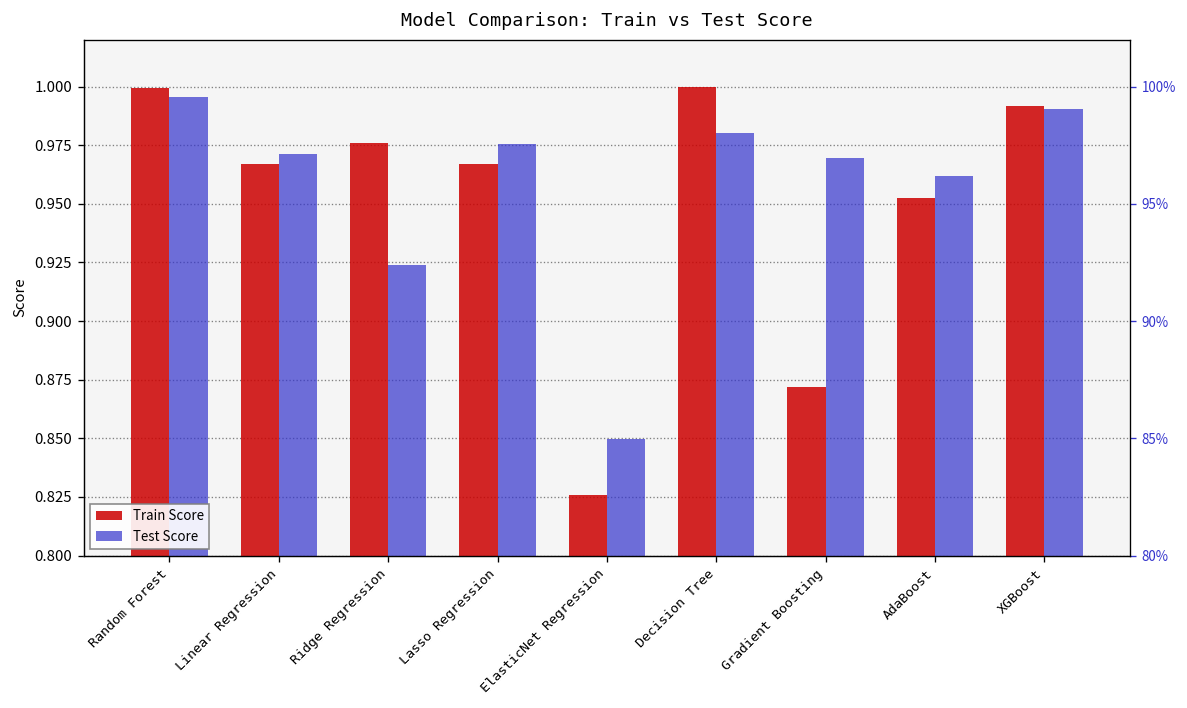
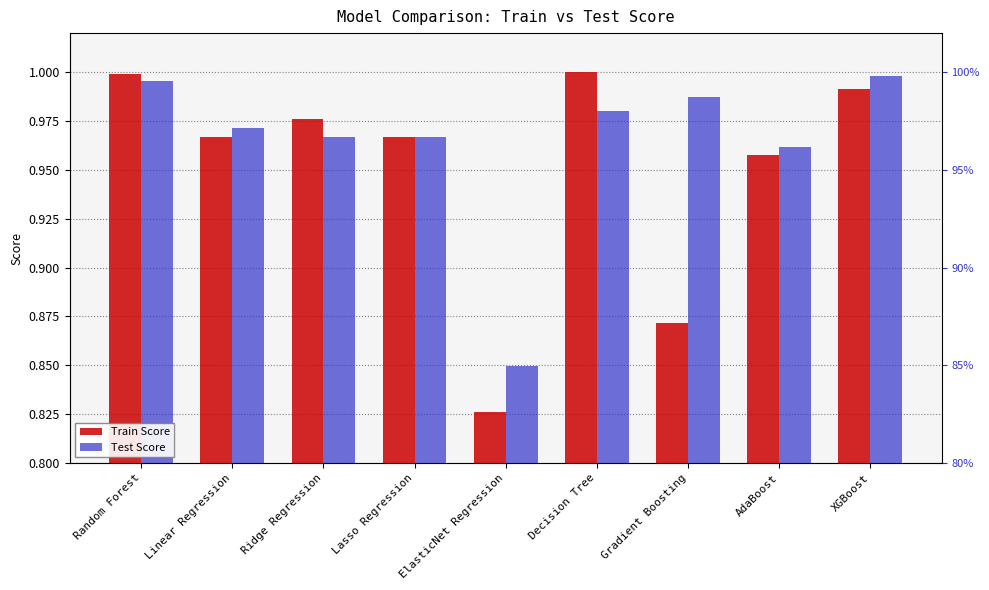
  {
    "Train Score": {
      "Random Forest": 0.999,
      "Linear Regression": 0.967,
      "Ridge Regression": 0.976,
      "Lasso Regression": 0.967,
      "ElasticNet Regression": 0.826,
      "Decision Tree": 1.000,
      "Gradient Boosting": 0.872,
-     "AdaBoost": 0.953,
+     "AdaBoost": 0.958,
      "XGBoost": 0.992
    },
    "Test Score": {
      "Random Forest": 0.996,
      "Linear Regression": 0.971,
-     "Ridge Regression": 0.924,
-     "Lasso Regression": 0.976,
+     "Ridge Regression": 0.967,
+     "Lasso Regression": 0.967,
      "ElasticNet Regression": 0.850,
      "Decision Tree": 0.980,
-     "Gradient Boosting": 0.970,
+     "Gradient Boosting": 0.987,
      "AdaBoost": 0.962,
-     "XGBoost": 0.990
+     "XGBoost": 0.998
    }
  }
